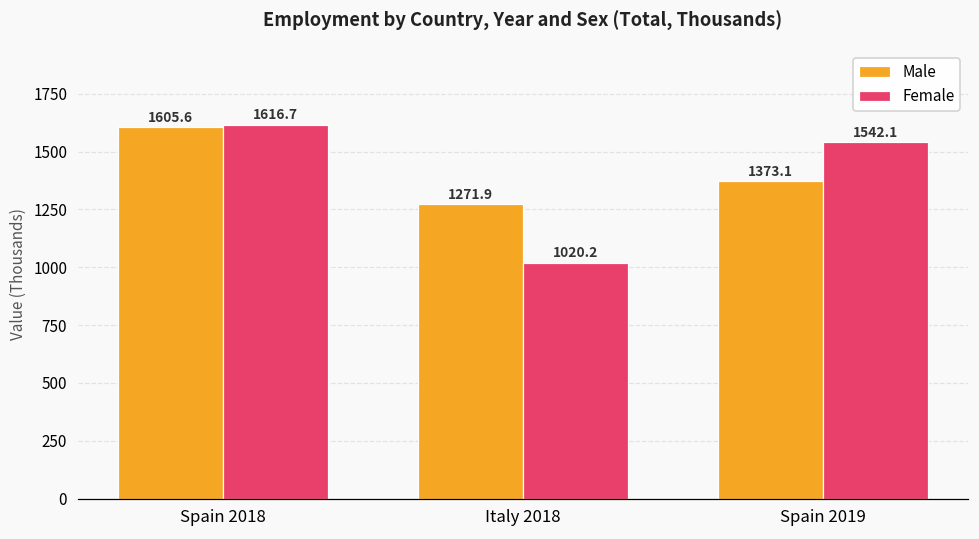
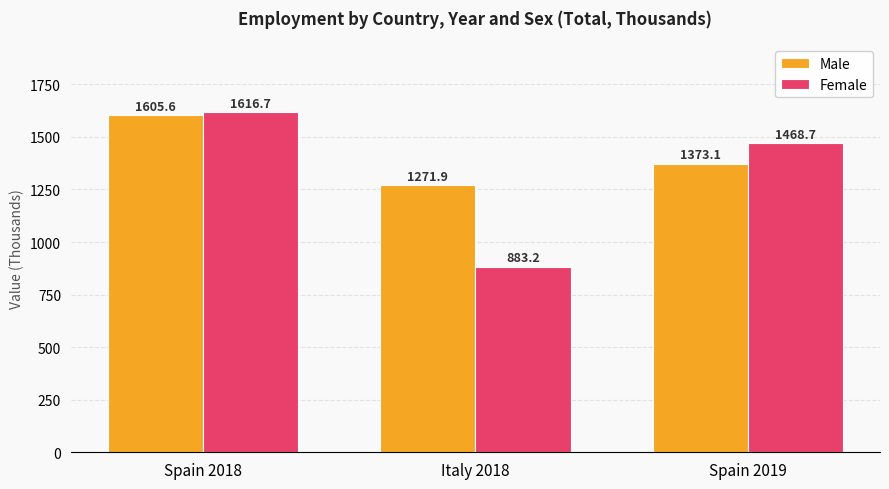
  {
    "Male": {
      "Spain 2018": 1605.6,
      "Italy 2018": 1271.9,
      "Spain 2019": 1373.1
    },
    "Female": {
      "Spain 2018": 1616.7,
-     "Italy 2018": 1020.2,
-     "Spain 2019": 1542.1
+     "Italy 2018": 883.2,
+     "Spain 2019": 1468.7
    }
  }
